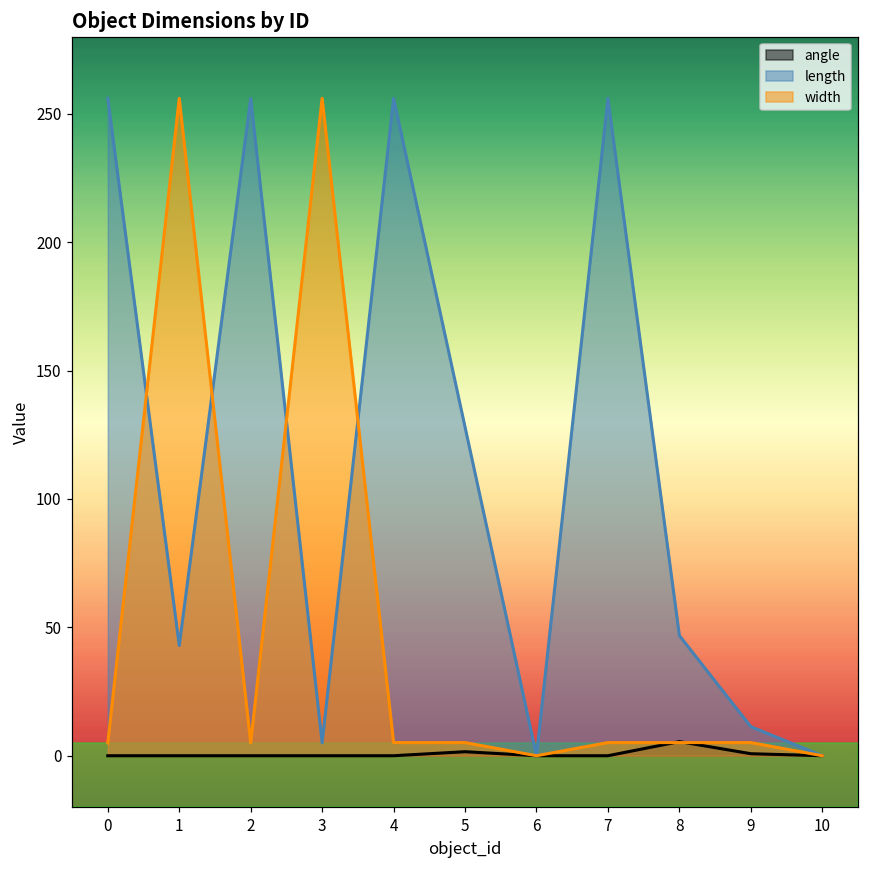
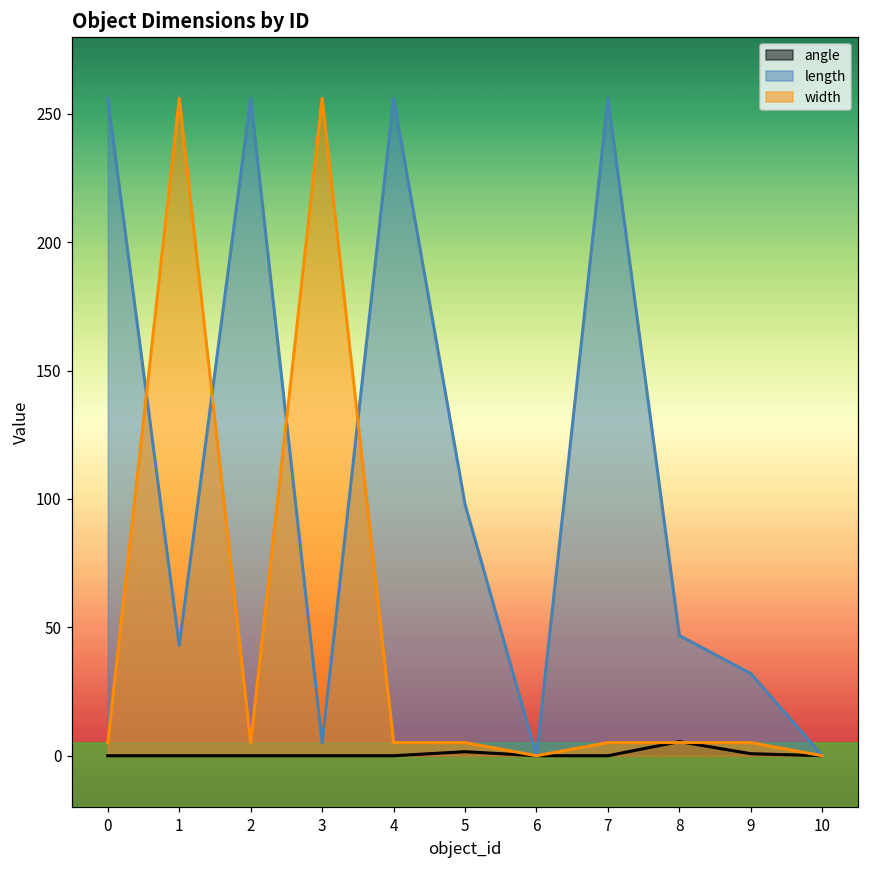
  {
    "length": {
      "0": 256,
      "1": 43,
      "2": 256,
      "4": 256,
-     "5": 128,
+     "5": 98,
      "7": 256,
      "8": 47,
-     "9": 11
+     "9": 32
    },
    "width": {
      "1": 256,
      "3": 256,
      "4": 5,
      "5": 5,
      "7": 5,
      "9": 5
    }
  }
